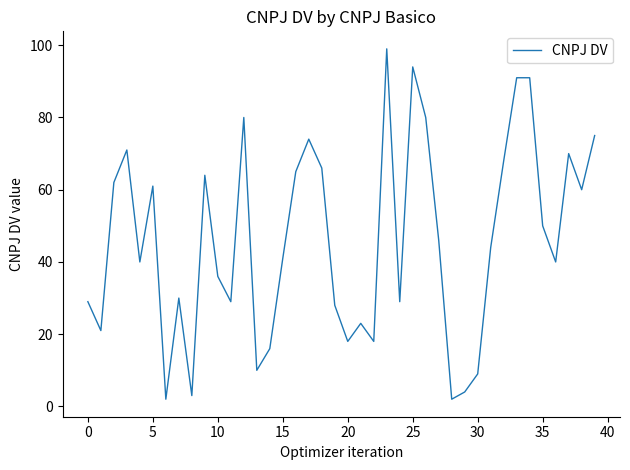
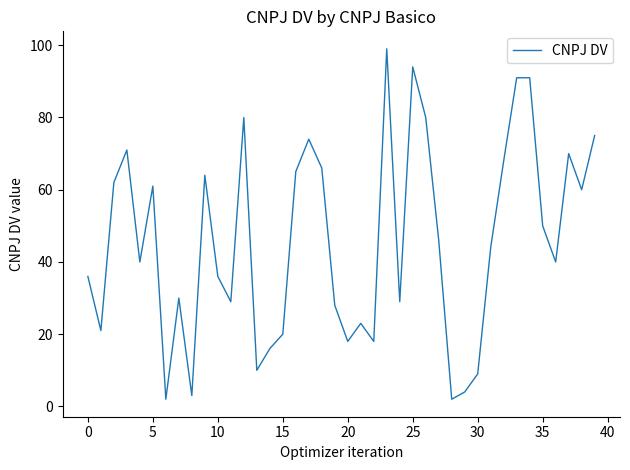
  {
-   "0": 29,
+   "0": 36,
    "5": 61,
    "10": 36,
-   "15": 41,
+   "15": 20,
    "20": 18,
    "25": 94,
    "30": 9,
    "35": 50
  }
